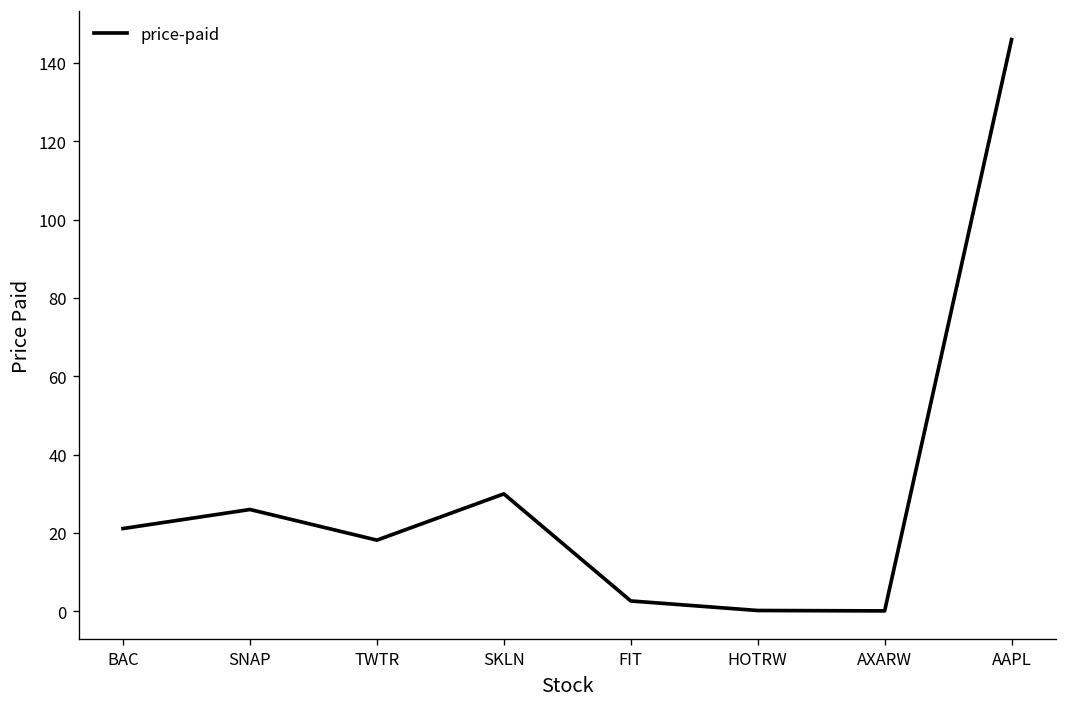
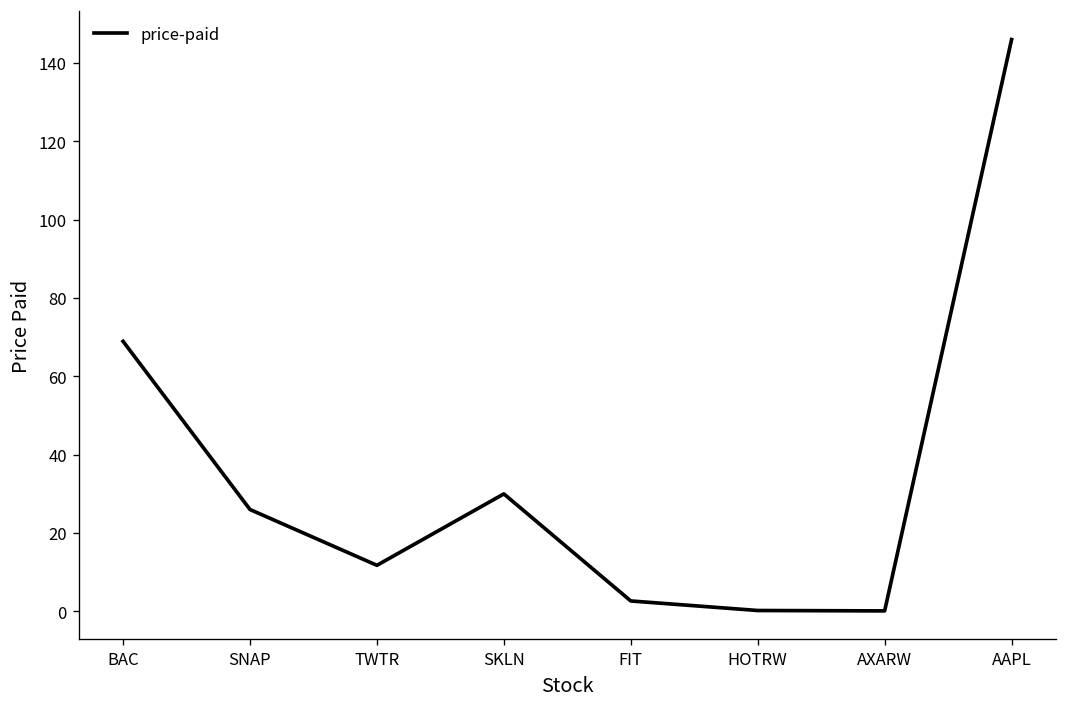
  {
-   "BAC": 21,
+   "BAC": 69,
    "SNAP": 26,
-   "TWTR": 18,
+   "TWTR": 12,
    "SKLN": 30,
    "FIT": 3,
    "HOTRW": 0,
    "AXARW": 0,
    "AAPL": 146
  }
